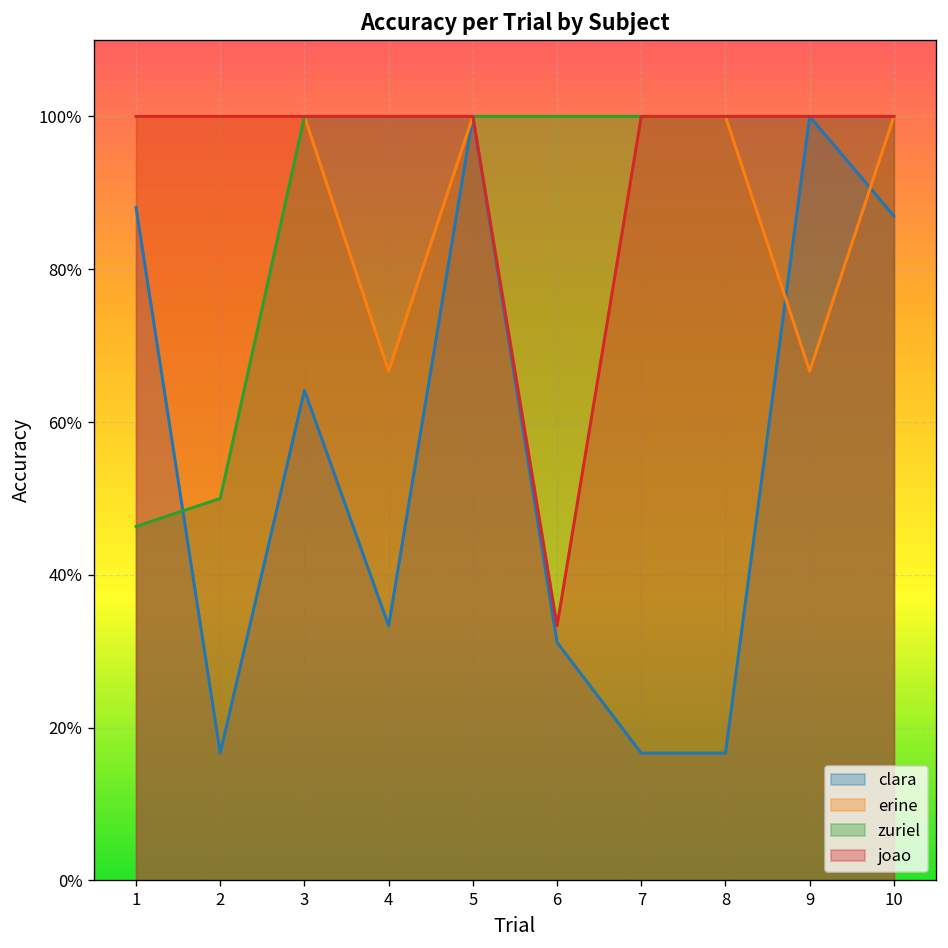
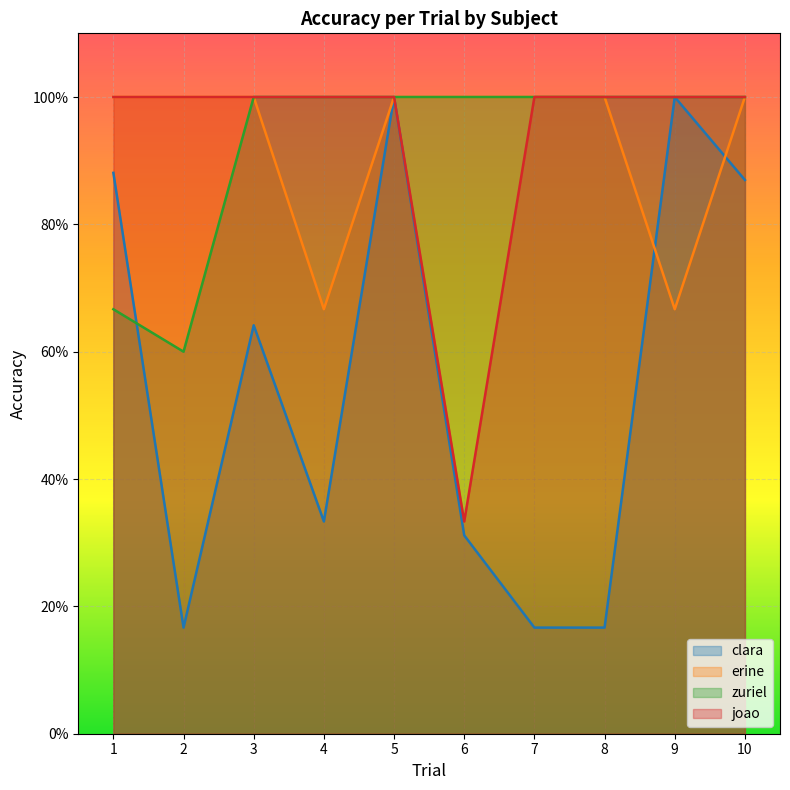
  {
    "clara": {
      "1": "88%",
      "2": "17%",
      "3": "64%",
      "4": "33%",
      "6": "31%",
      "7": "17%",
      "8": "17%",
      "10": "87%"
    },
    "zuriel": {
-     "1": "46%",
-     "2": "50%"
+     "1": "67%",
+     "2": "60%"
    }
  }
